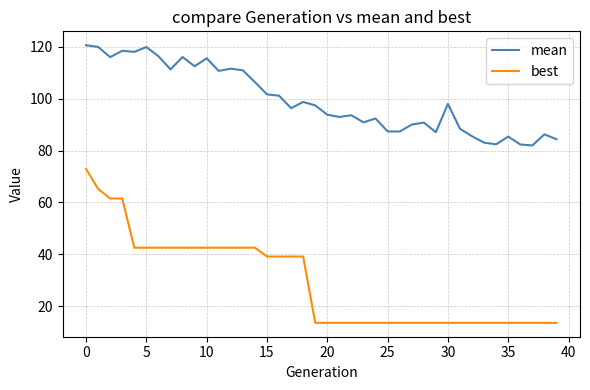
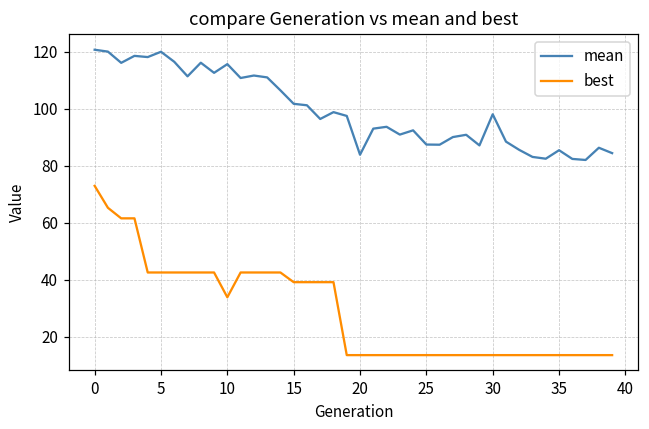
  {
    "mean": {
      "0": 121,
      "5": 120,
      "10": 116,
      "15": 102,
-     "20": 94,
+     "20": 84,
      "25": 87,
      "30": 98,
      "35": 85
    },
    "best": {
      "0": 73,
      "5": 43,
-     "10": 43,
+     "10": 34,
      "15": 39,
      "20": 14,
      "25": 14,
      "30": 14,
      "35": 14
    }
  }
